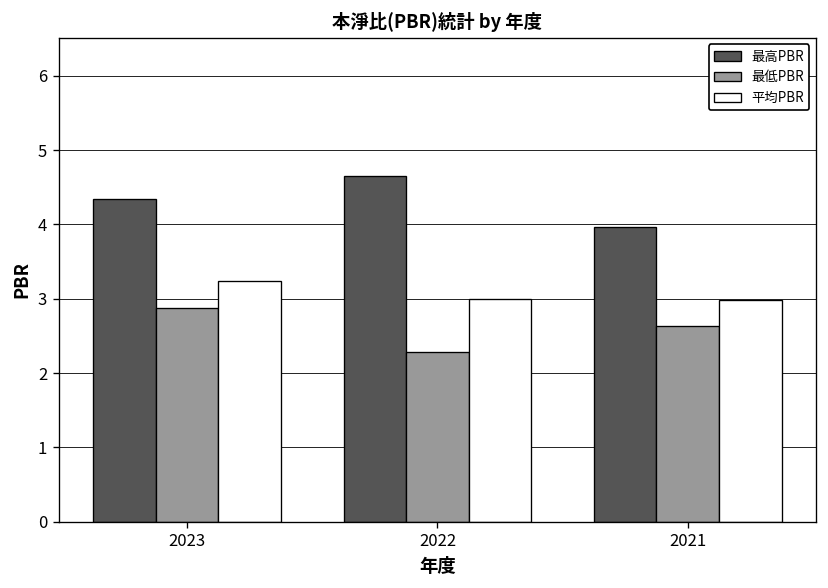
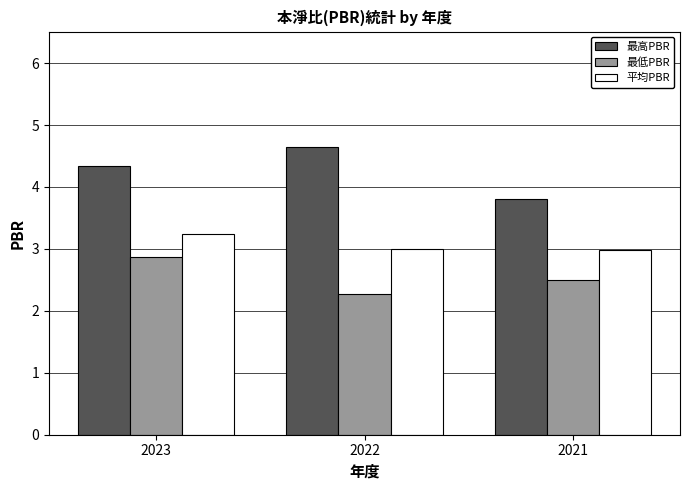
  {
    "最高PBR": {
      "2023": 4.3,
      "2022": 4.7,
-     "2021": 4.0
+     "2021": 3.8
    },
    "最低PBR": {
      "2023": 2.9,
      "2022": 2.3,
-     "2021": 2.6
+     "2021": 2.5
    },
    "平均PBR": {
      "2023": 3.2,
      "2022": 3.0,
      "2021": 3.0
    }
  }
